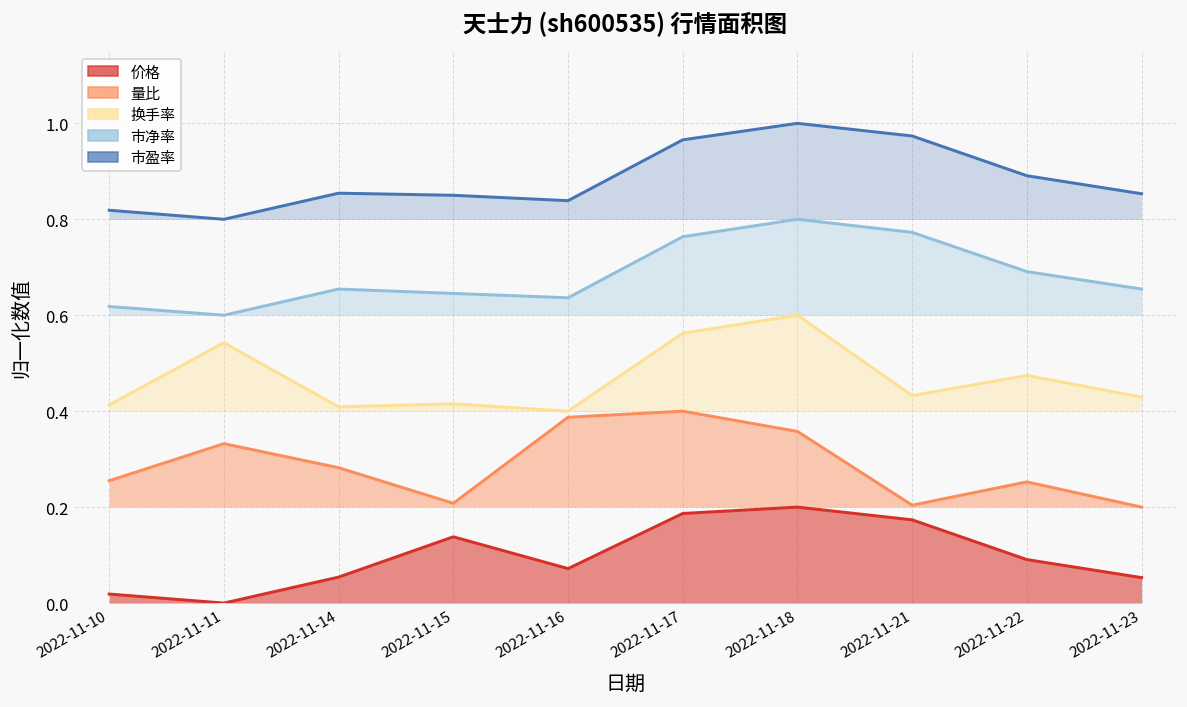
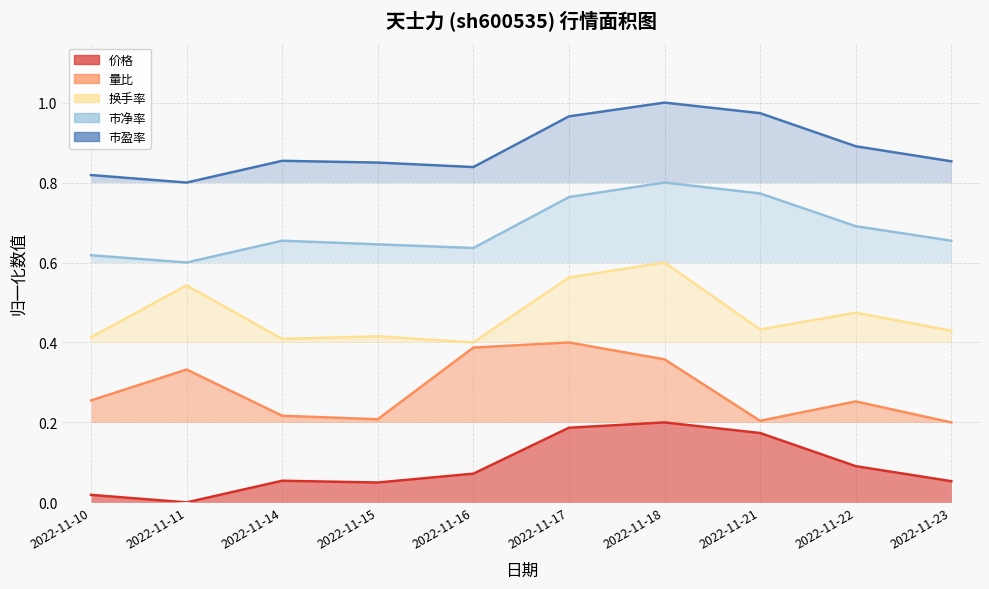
  {
    "价格": {
      "2022-11-10": 0.02,
      "2022-11-11": 0.00,
      "2022-11-14": 0.05,
-     "2022-11-15": 0.14,
+     "2022-11-15": 0.05,
      "2022-11-16": 0.07,
      "2022-11-17": 0.19,
      "2022-11-18": 0.20,
      "2022-11-21": 0.17,
      "2022-11-22": 0.09,
      "2022-11-23": 0.05
    },
    "量比": {
      "2022-11-10": 0.25,
      "2022-11-11": 0.33,
-     "2022-11-14": 0.28,
+     "2022-11-14": 0.22,
      "2022-11-15": 0.21,
      "2022-11-16": 0.39,
      "2022-11-17": 0.40,
      "2022-11-21": 0.20,
      "2022-11-22": 0.25
    },
    "换手率": {
      "2022-11-10": 0.41,
      "2022-11-11": 0.54,
      "2022-11-14": 0.41,
      "2022-11-15": 0.42,
      "2022-11-18": 0.60,
      "2022-11-21": 0.43,
      "2022-11-22": 0.47,
      "2022-11-23": 0.43
    }
  }
